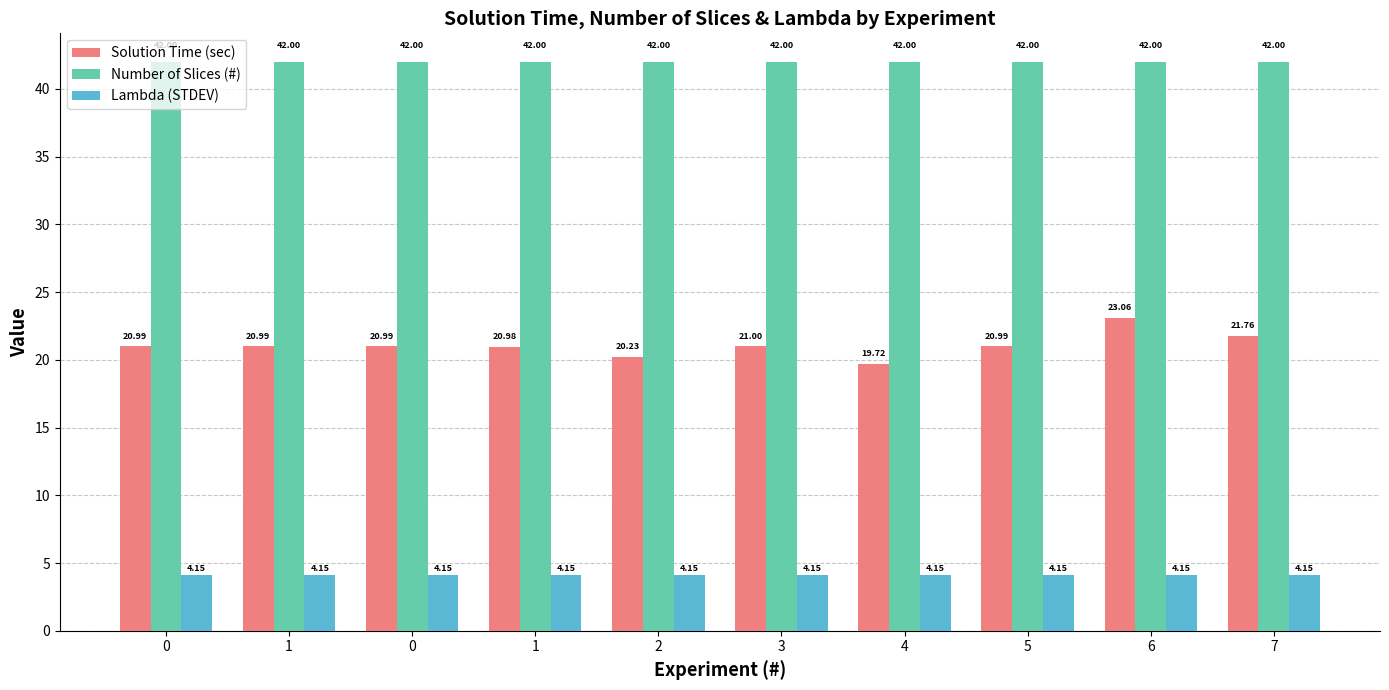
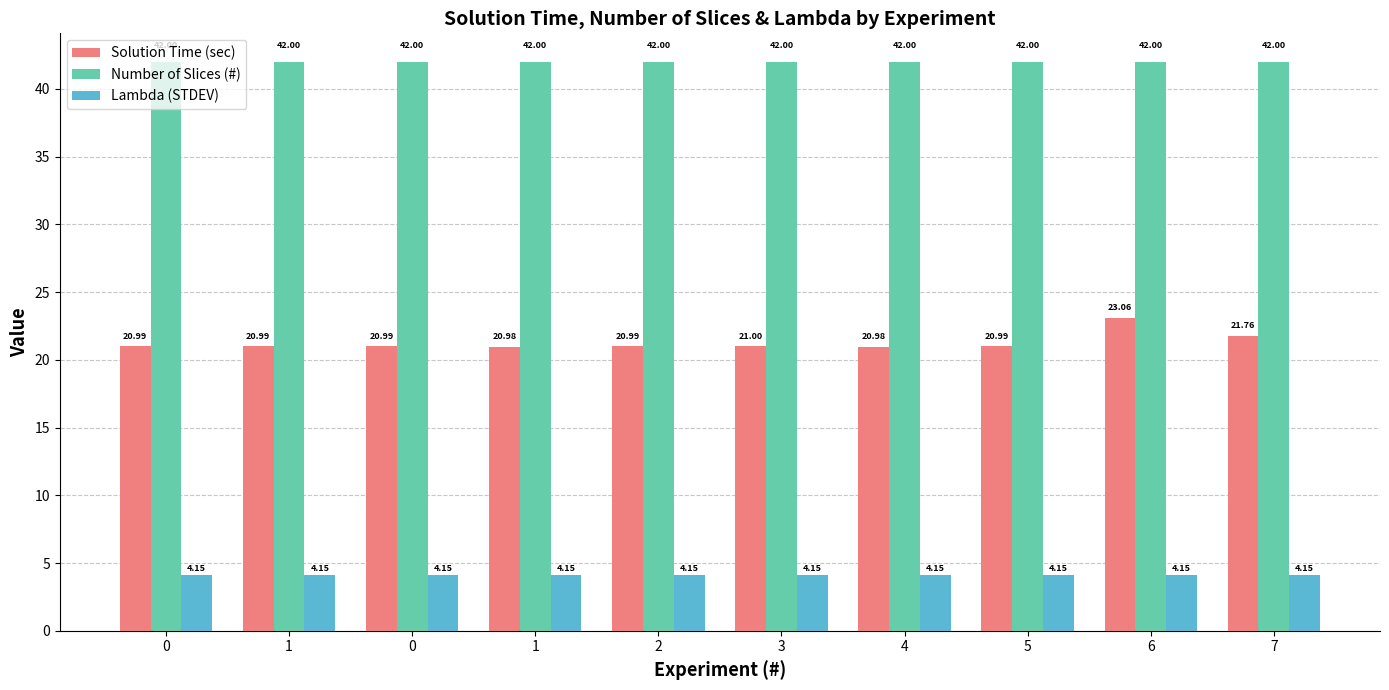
  {
    "Solution Time (sec)": {
-     "2": 20.23,
+     "2": 20.99,
      "3": 21.00,
-     "4": 19.72,
+     "4": 20.98,
      "5": 20.99,
      "6": 23.06,
      "7": 21.76
    }
  }
